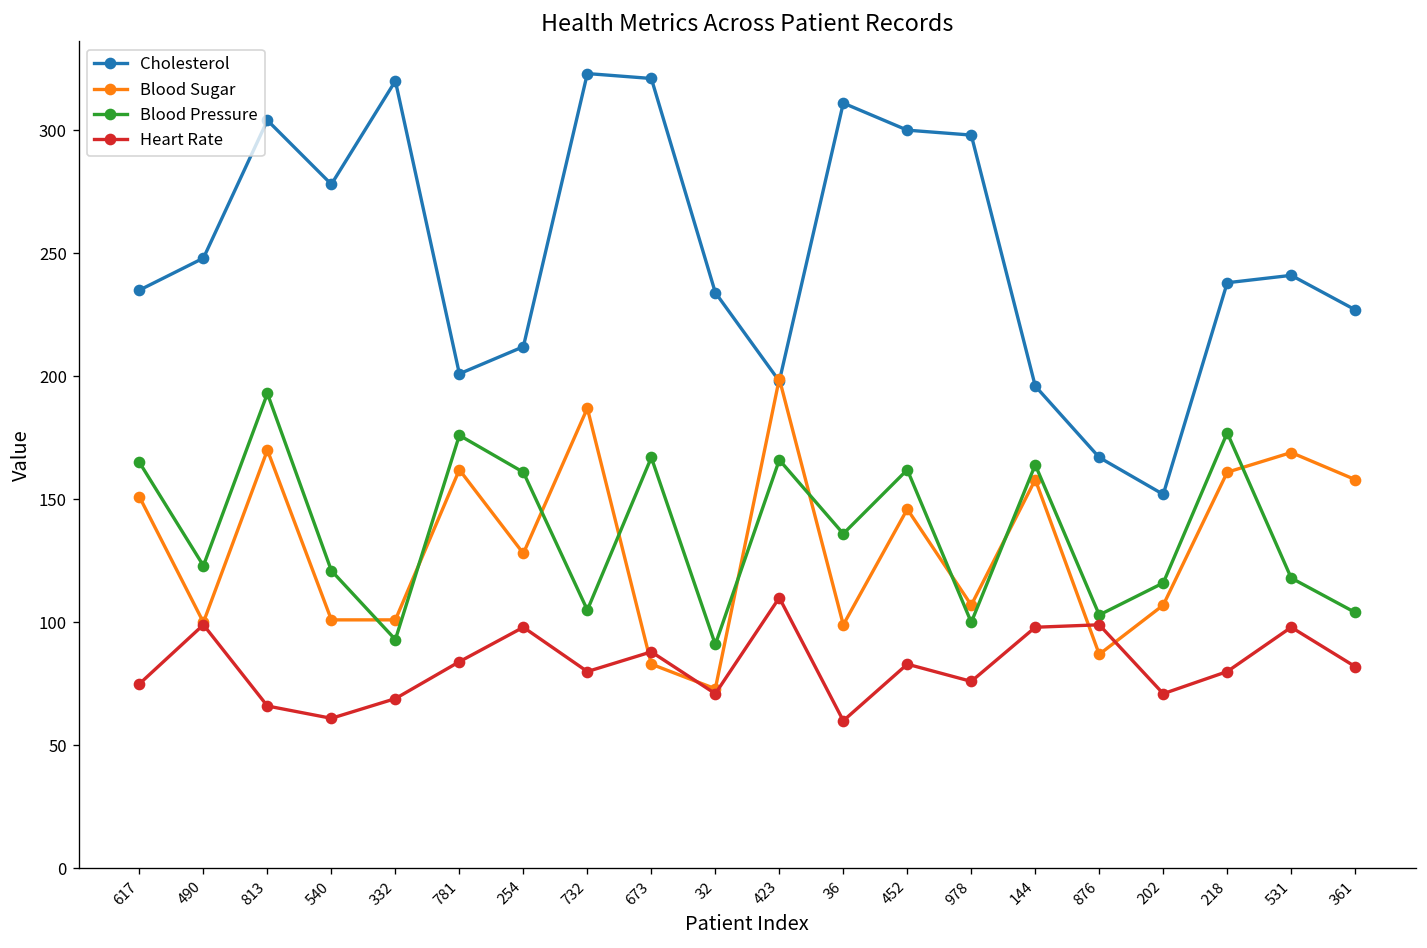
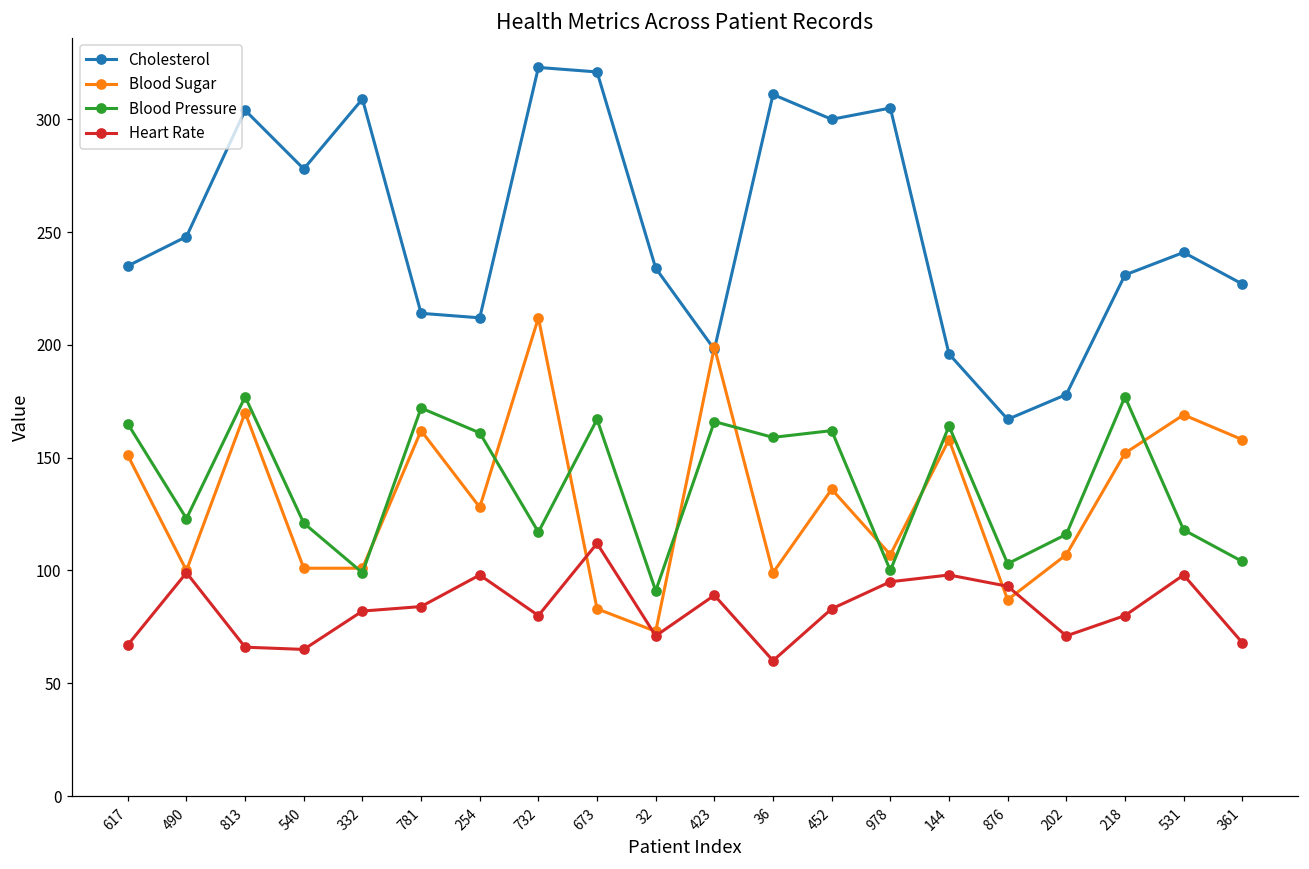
  {
    "Cholesterol": {
      "617": 235,
      "490": 248,
      "813": 304,
      "540": 278,
-     "332": 320,
-     "781": 201,
+     "332": 309,
+     "781": 214,
      "254": 212,
      "732": 323,
      "673": 321,
      "32": 234,
      "36": 311,
      "452": 300,
-     "978": 298,
+     "978": 305,
      "144": 196,
      "876": 167,
-     "202": 152,
-     "218": 238,
+     "202": 178,
+     "218": 231,
      "531": 241,
      "361": 227
    },
    "Blood Sugar": {
      "617": 151,
      "813": 170,
      "540": 101,
      "332": 101,
      "781": 162,
      "254": 128,
-     "732": 187,
+     "732": 212,
      "673": 83,
      "32": 73,
      "36": 99,
-     "452": 146,
+     "452": 136,
      "978": 107,
      "144": 158,
      "876": 87,
      "202": 107,
-     "218": 161,
+     "218": 152,
      "531": 169,
      "361": 158
    },
    "Blood Pressure": {
      "617": 165,
      "490": 123,
-     "813": 193,
+     "813": 177,
      "540": 121,
-     "332": 93,
-     "781": 176,
+     "332": 99,
+     "781": 172,
      "254": 161,
-     "732": 105,
+     "732": 117,
      "673": 167,
      "32": 91,
      "423": 166,
-     "36": 136,
+     "36": 159,
      "452": 162,
      "978": 100,
      "144": 164,
      "876": 103,
      "202": 116,
      "218": 177,
      "531": 118,
      "361": 104
    },
    "Heart Rate": {
-     "617": 75,
+     "617": 67,
      "813": 66,
-     "540": 61,
-     "332": 69,
+     "540": 65,
+     "332": 82,
      "781": 84,
      "254": 98,
      "732": 80,
-     "673": 88,
+     "673": 112,
      "32": 71,
-     "423": 110,
+     "423": 89,
      "36": 60,
      "452": 83,
-     "978": 76,
+     "978": 95,
      "144": 98,
-     "876": 99,
+     "876": 93,
      "202": 71,
      "218": 80,
      "531": 98,
-     "361": 82
+     "361": 68
    }
  }
